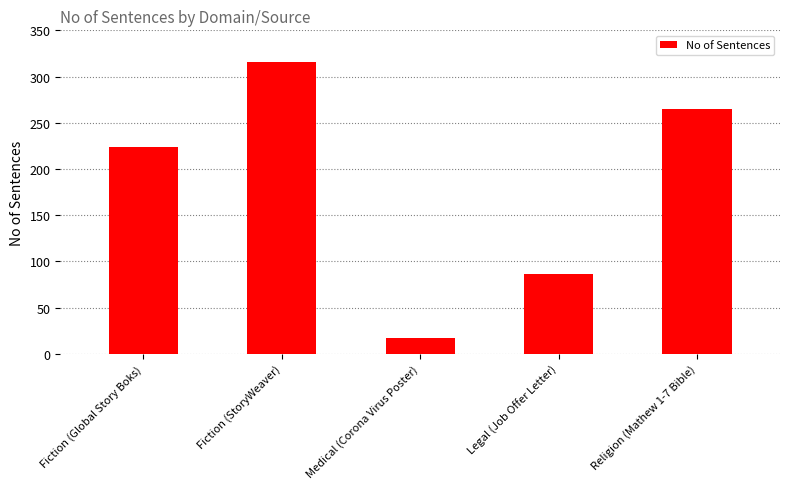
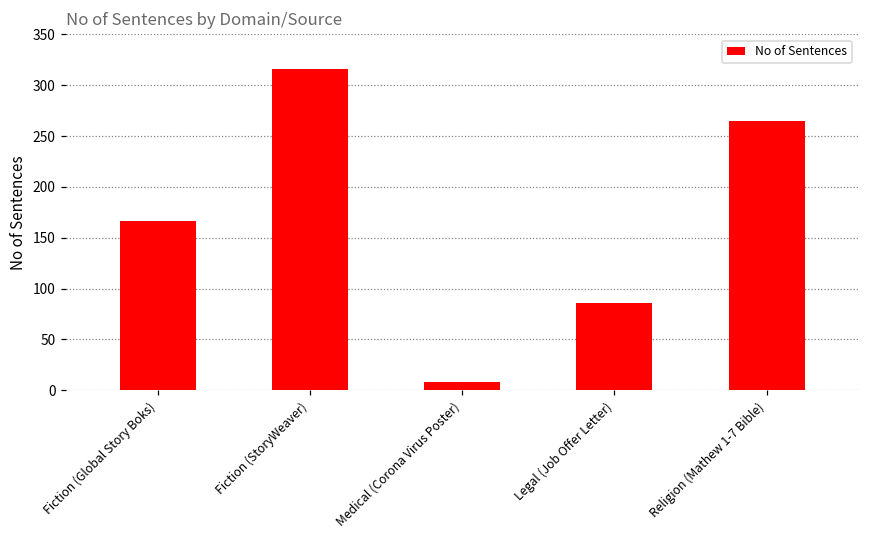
  {
-   "Fiction (Global Story Boks)": 220,
+   "Fiction (Global Story Boks)": 170,
    "Fiction (StoryWeaver)": 320,
-   "Medical (Corona Virus Poster)": 20,
+   "Medical (Corona Virus Poster)": 10,
    "Legal (Job Offer Letter)": 90,
    "Religion (Mathew 1-7 Bible)": 270
  }
